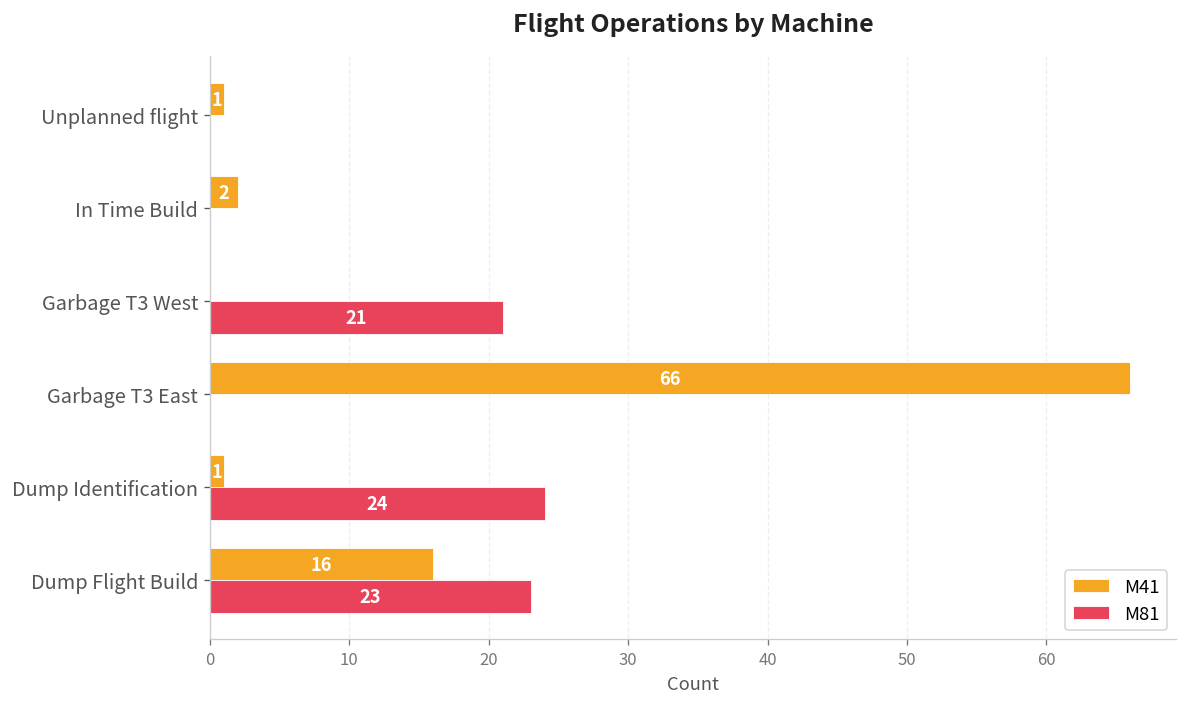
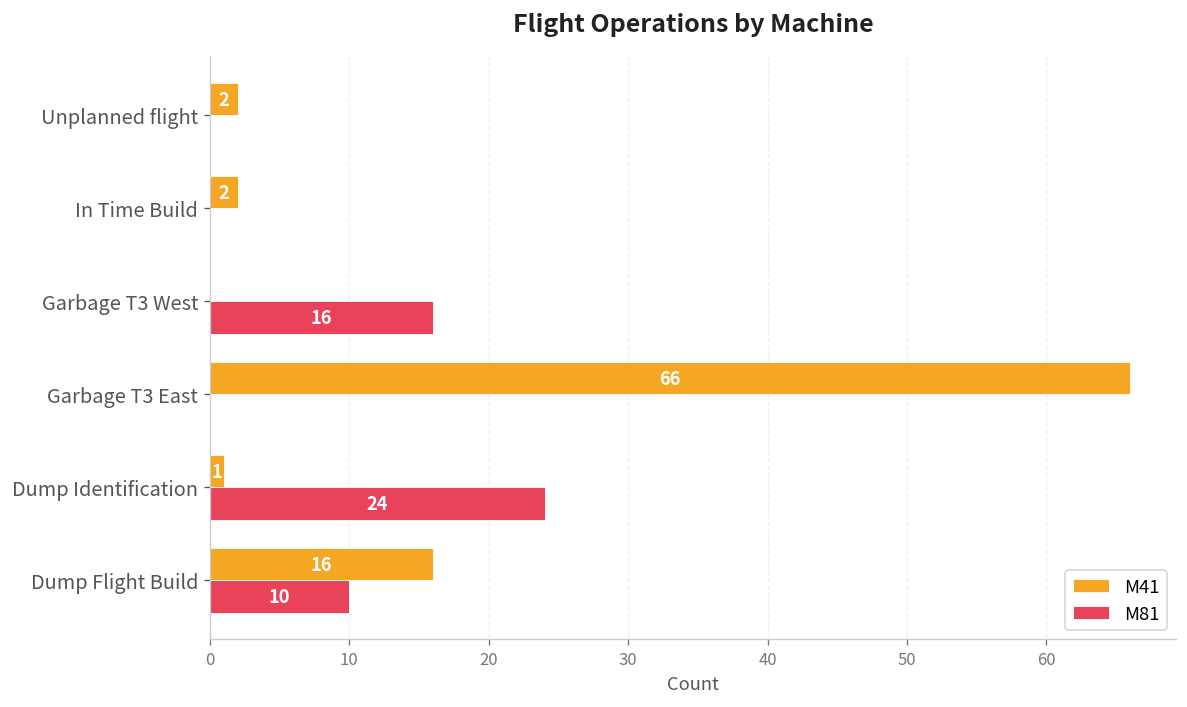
  {
    "M41": {
-     "Unplanned flight": 1,
+     "Unplanned flight": 2,
      "In Time Build": 2,
      "Garbage T3 East": 66,
      "Dump Identification": 1,
      "Dump Flight Build": 16
    },
    "M81": {
-     "Garbage T3 West": 21,
+     "Garbage T3 West": 16,
      "Dump Identification": 24,
-     "Dump Flight Build": 23
+     "Dump Flight Build": 10
    }
  }
